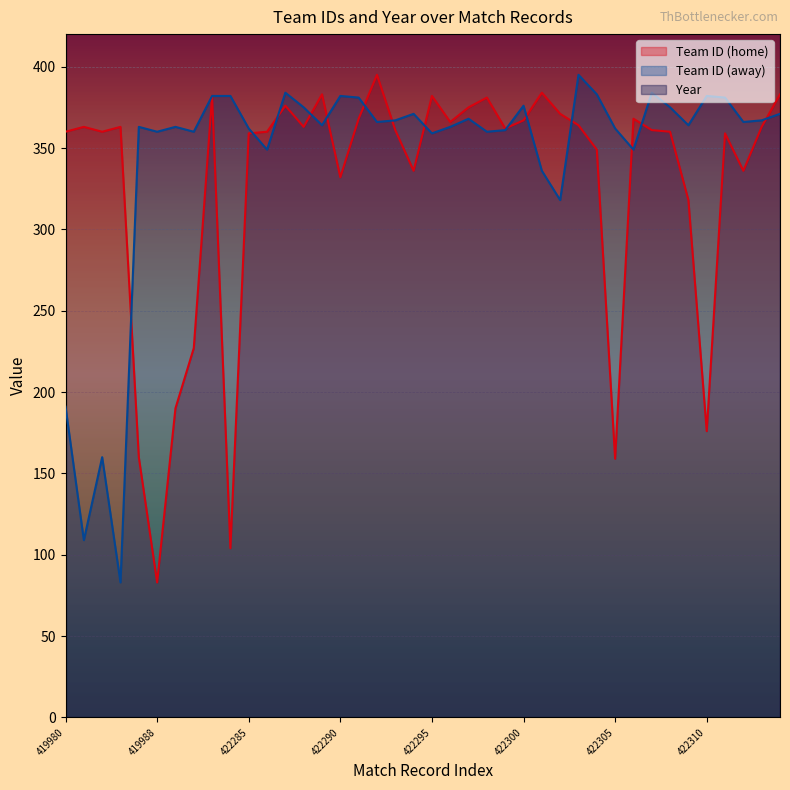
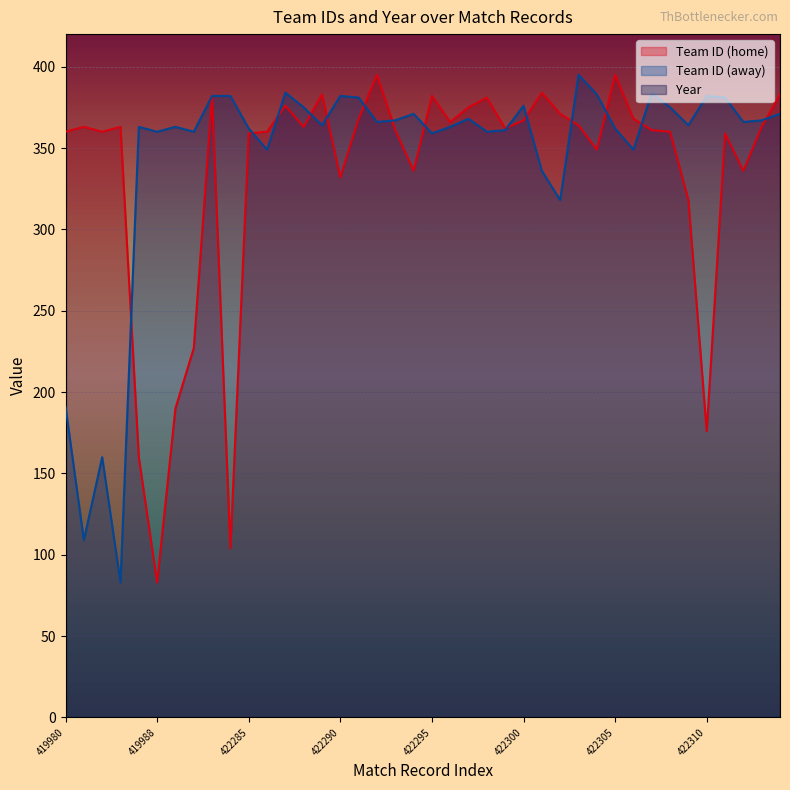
  {
    "Team ID (home)": {
      "419980": 360,
      "419988": 83,
      "422285": 359,
      "422290": 332,
      "422295": 382,
      "422300": 367,
-     "422305": 159,
+     "422305": 395,
      "422310": 176
    }
  }
